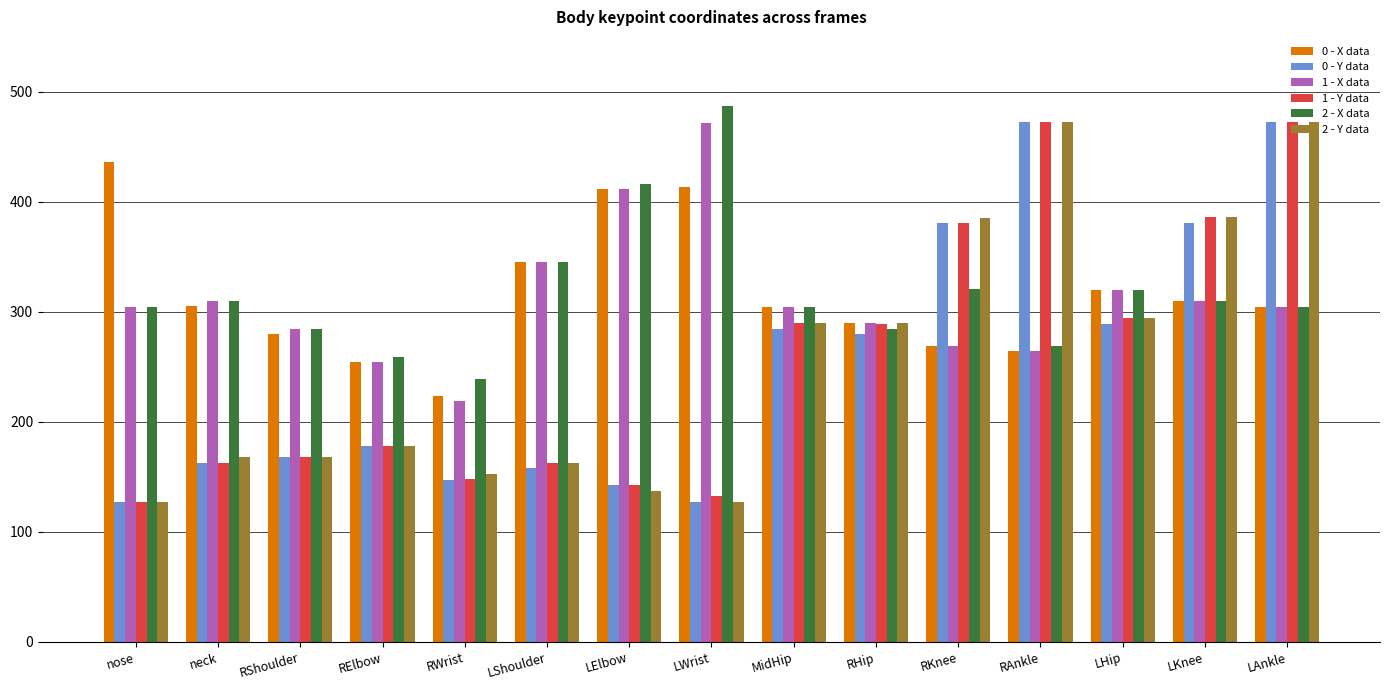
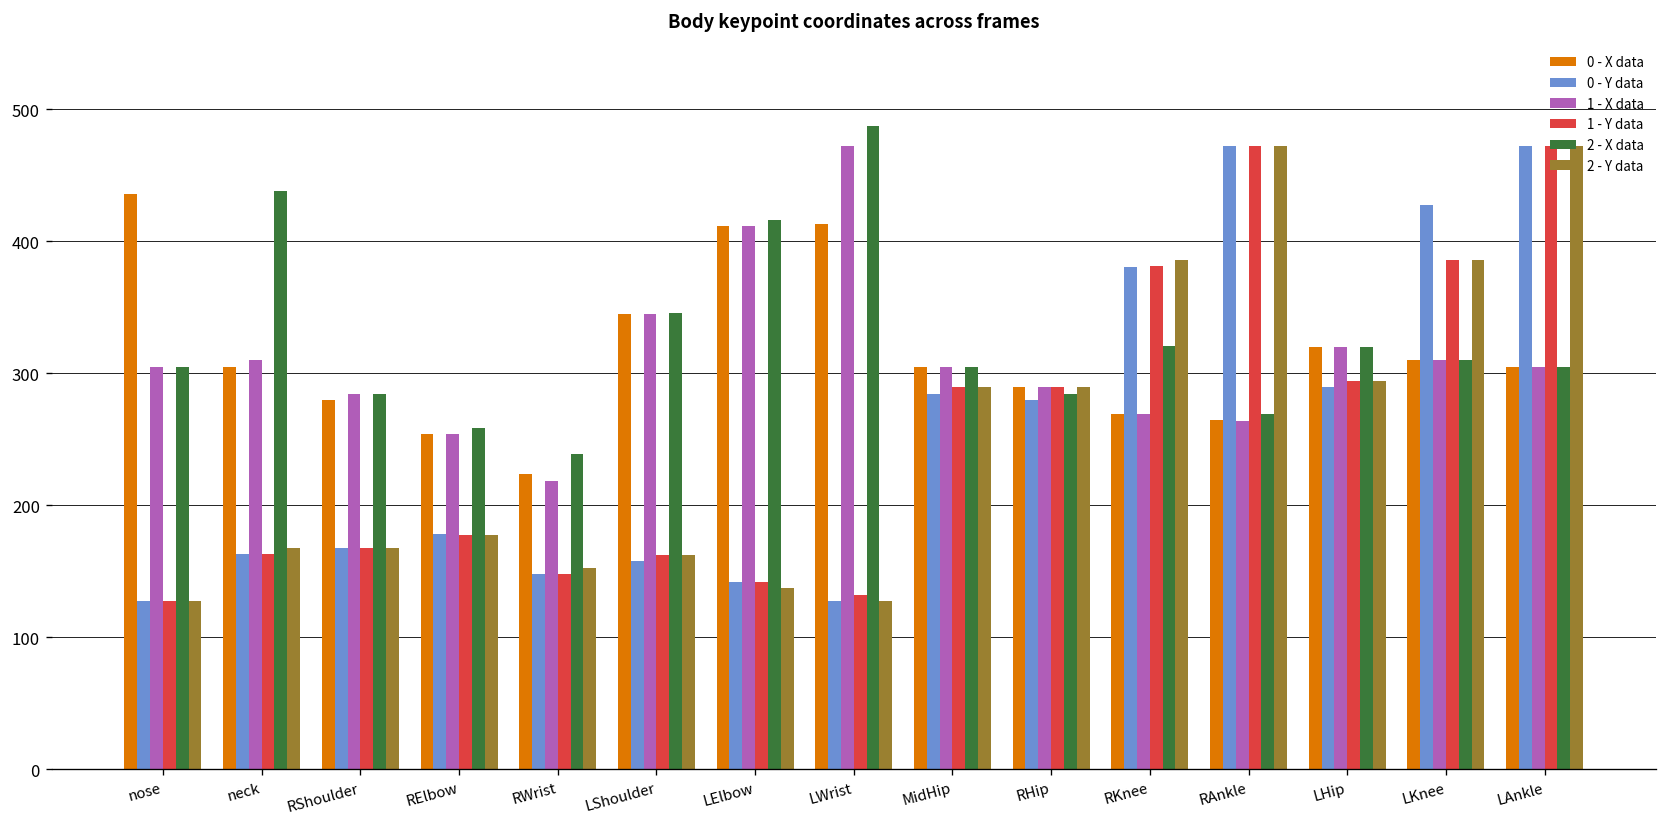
  {
    "0 - X data": {
      "nose": 436,
      "neck": 305,
      "RShoulder": 280,
      "RElbow": 254,
      "RWrist": 224,
      "LShoulder": 345,
      "LElbow": 411,
      "LWrist": 413,
      "MidHip": 305,
      "RHip": 290,
      "RKnee": 269,
      "RAnkle": 264,
      "LHip": 320,
      "LKnee": 310,
      "LAnkle": 305
    },
    "0 - Y data": {
      "nose": 127,
      "neck": 163,
      "RShoulder": 168,
      "RElbow": 178,
      "RWrist": 148,
      "LShoulder": 158,
      "LElbow": 142,
      "LWrist": 127,
      "MidHip": 285,
      "RHip": 280,
      "RKnee": 381,
      "RAnkle": 472,
      "LHip": 289,
-     "LKnee": 381,
+     "LKnee": 428,
      "LAnkle": 472
    },
    "1 - X data": {
      "nose": 305,
      "neck": 310,
      "RShoulder": 284,
      "RElbow": 254,
      "RWrist": 219,
      "LShoulder": 345,
      "LElbow": 411,
      "LWrist": 472,
      "MidHip": 305,
      "RHip": 290,
      "RKnee": 269,
      "RAnkle": 264,
      "LHip": 320,
      "LKnee": 310,
      "LAnkle": 305
    },
    "1 - Y data": {
      "nose": 127,
      "neck": 163,
      "RShoulder": 168,
      "RElbow": 178,
      "RWrist": 148,
      "LShoulder": 163,
      "LElbow": 142,
      "LWrist": 132,
      "MidHip": 290,
      "RHip": 289,
      "RKnee": 381,
      "RAnkle": 472,
      "LHip": 294,
      "LKnee": 386,
      "LAnkle": 472
    },
    "2 - X data": {
      "nose": 305,
-     "neck": 310,
+     "neck": 438,
      "RShoulder": 285,
      "RElbow": 259,
      "RWrist": 239,
      "LShoulder": 345,
      "LElbow": 416,
      "LWrist": 487,
      "MidHip": 305,
      "RHip": 285,
      "RKnee": 320,
      "RAnkle": 269,
      "LHip": 320,
      "LKnee": 310,
      "LAnkle": 305
    },
    "2 - Y data": {
      "nose": 127,
      "neck": 168,
      "RShoulder": 168,
      "RElbow": 178,
      "RWrist": 153,
      "LShoulder": 163,
      "LElbow": 138,
      "LWrist": 127,
      "MidHip": 290,
      "RHip": 290,
      "RKnee": 386,
      "RAnkle": 472,
      "LHip": 295,
      "LKnee": 386,
      "LAnkle": 472
    }
  }
